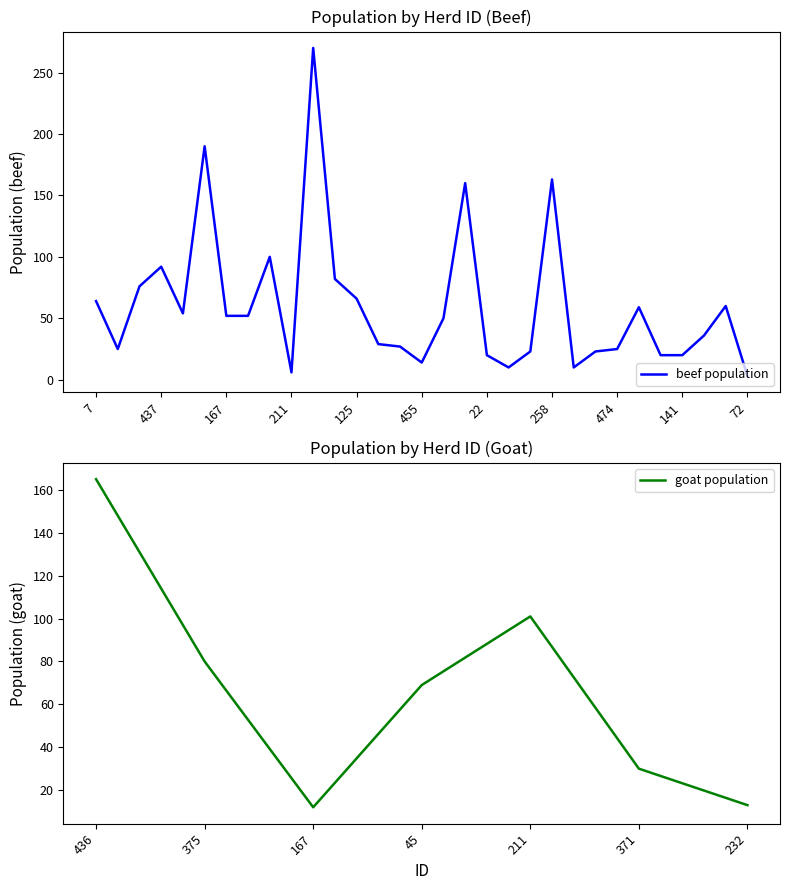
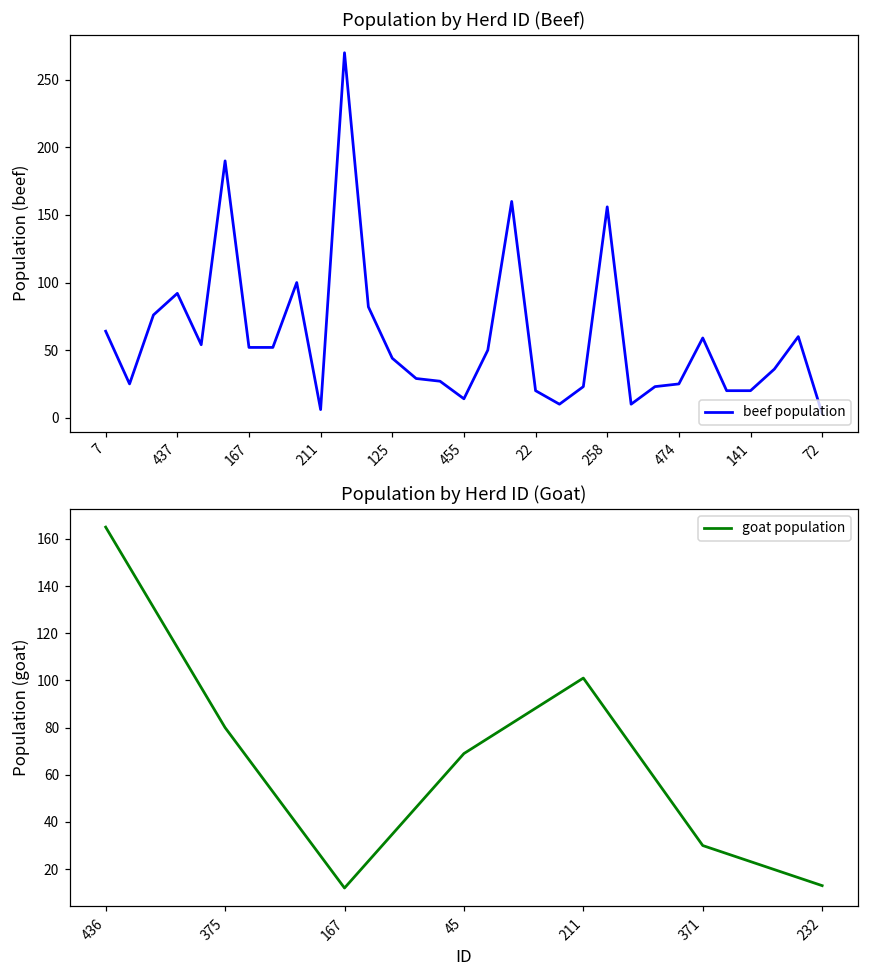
  {
    "Population by Herd ID (Beef)": {
      "437": 92,
      "167": 52,
      "211": 6,
-     "125": 66,
+     "125": 44,
      "455": 14,
-     "258": 163,
+     "258": 156,
      "474": 25,
      "141": 20
    },
    "Population by Herd ID (Goat)": {
      "436": 165,
      "375": 80,
      "167": 12,
      "45": 69,
      "211": 101,
      "371": 30,
      "232": 13
    }
  }
